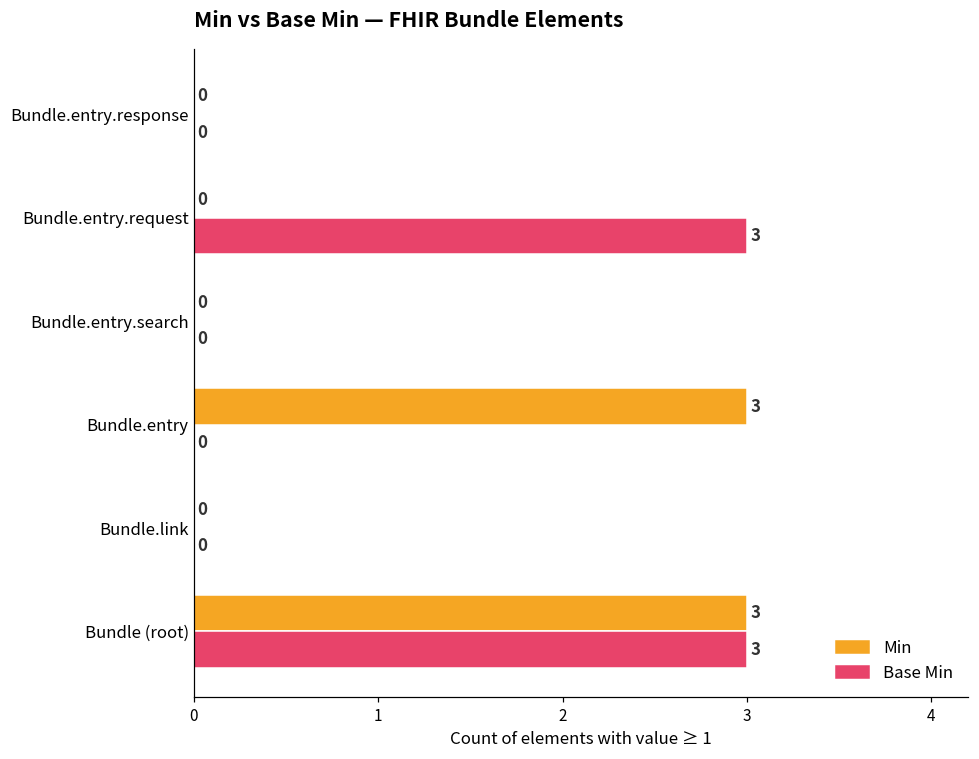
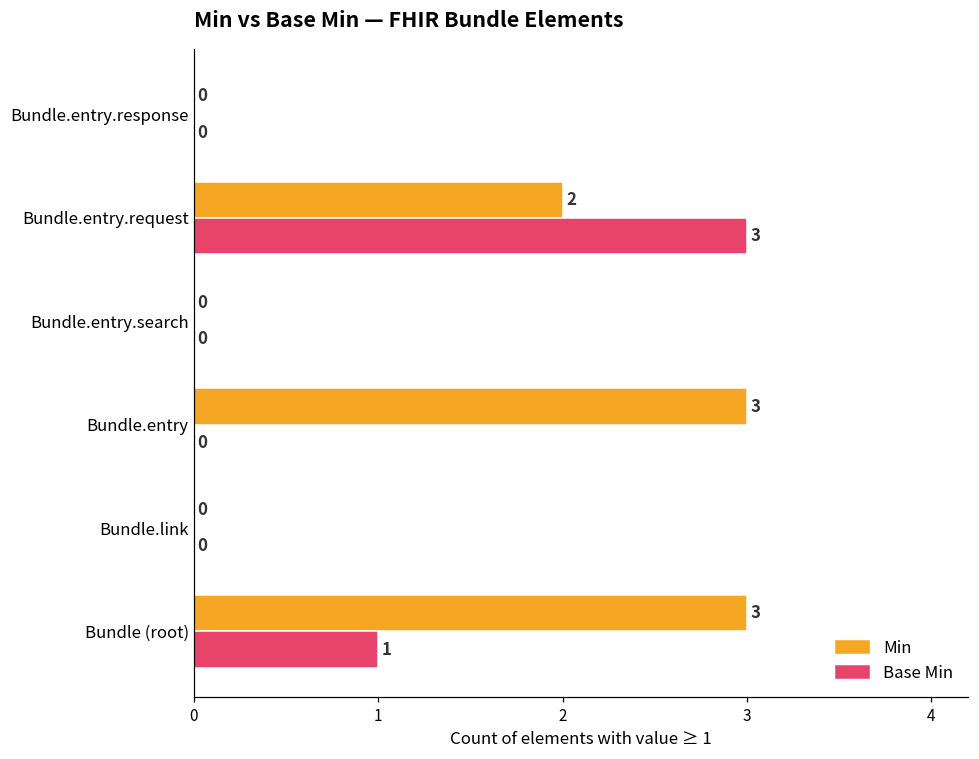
  {
    "Min": {
      "Bundle.entry.response": 0,
-     "Bundle.entry.request": 0,
+     "Bundle.entry.request": 2,
      "Bundle.entry.search": 0,
      "Bundle.entry": 3,
      "Bundle.link": 0,
      "Bundle (root)": 3
    },
    "Base Min": {
      "Bundle.entry.response": 0,
      "Bundle.entry.request": 3,
      "Bundle.entry.search": 0,
      "Bundle.entry": 0,
      "Bundle.link": 0,
-     "Bundle (root)": 3
+     "Bundle (root)": 1
    }
  }
